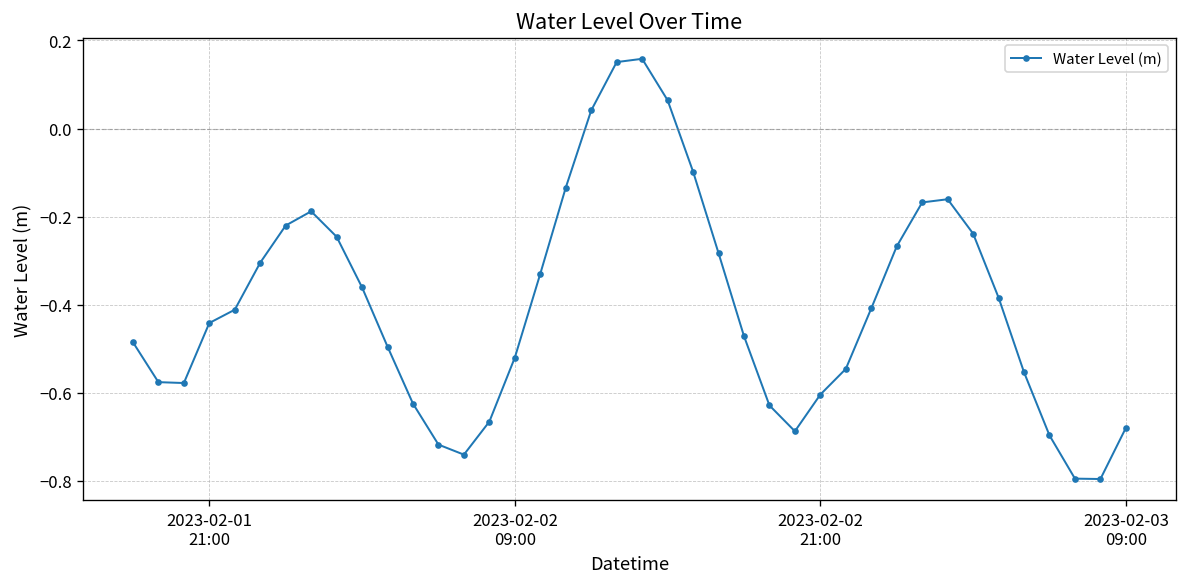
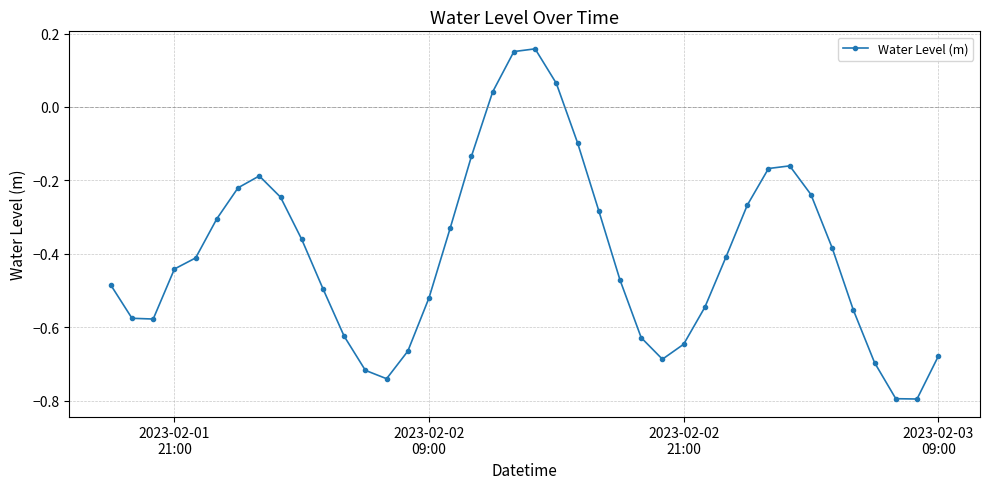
  {
    "2023-02-01 21:00": -0.44,
    "2023-02-02 09:00": -0.52,
-   "2023-02-02 21:00": -0.60,
+   "2023-02-02 21:00": -0.65,
    "2023-02-03 09:00": -0.68
  }
